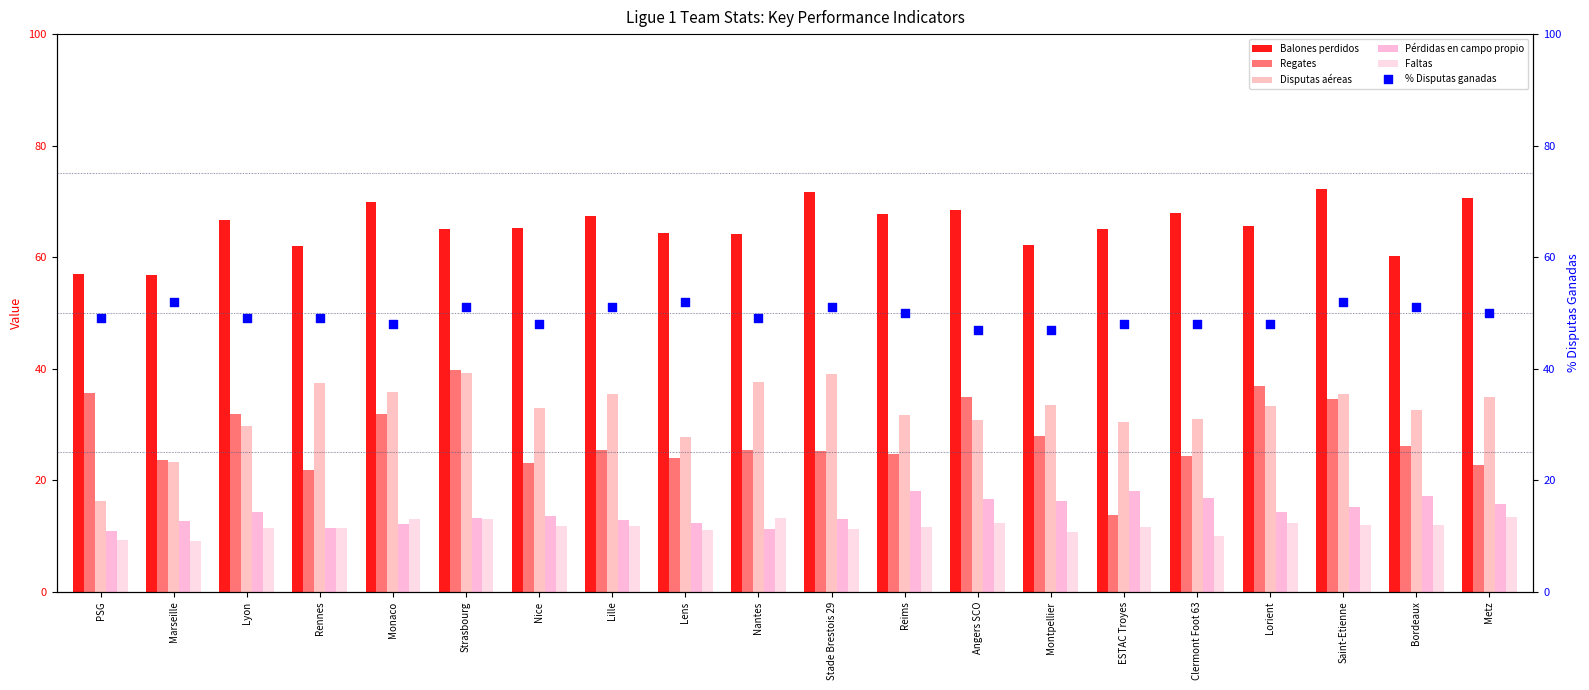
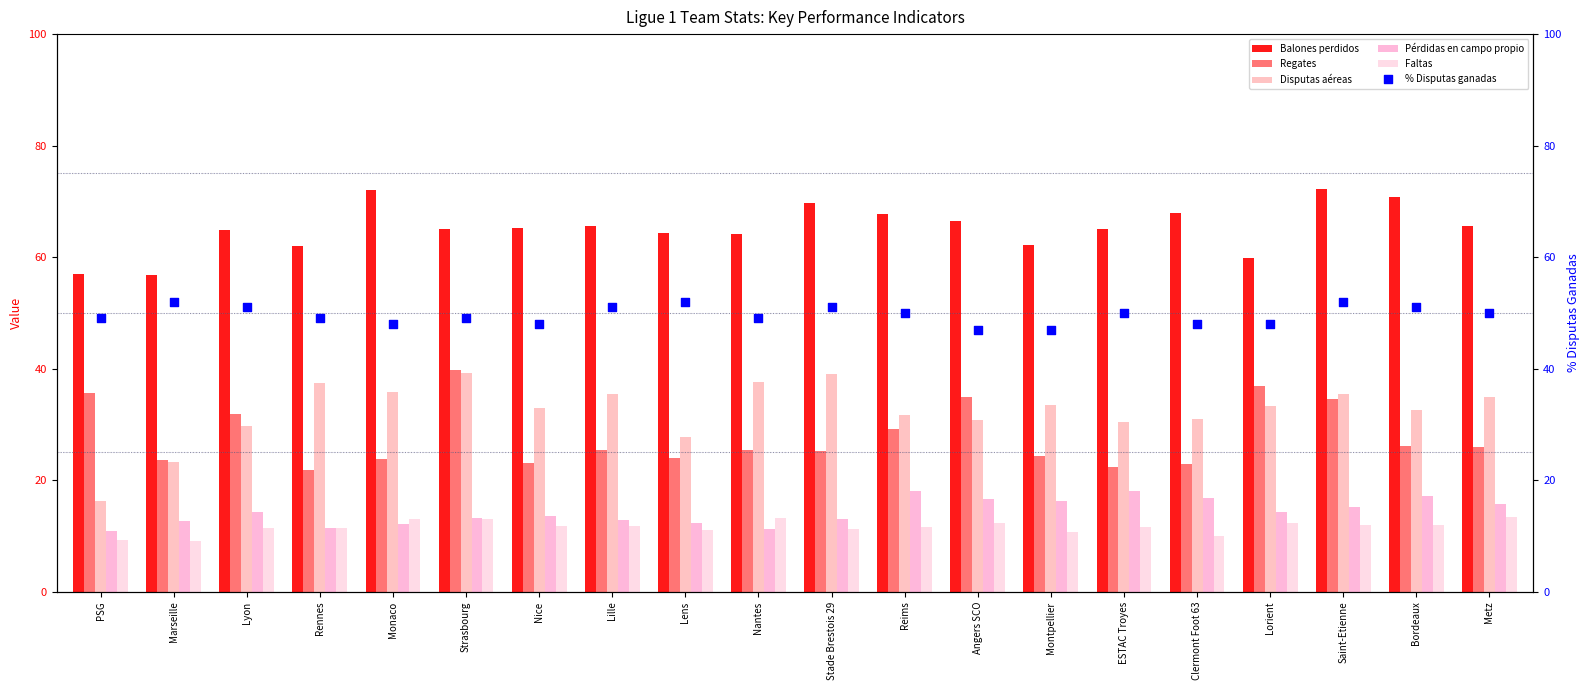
  {
    "Balones perdidos": {
      "PSG": 57,
      "Marseille": 57,
-     "Lyon": 67,
+     "Lyon": 65,
      "Rennes": 62,
-     "Monaco": 70,
+     "Monaco": 72,
      "Strasbourg": 65,
      "Nice": 65,
-     "Lille": 67,
+     "Lille": 66,
      "Lens": 64,
      "Nantes": 64,
-     "Stade Brestois 29": 72,
+     "Stade Brestois 29": 70,
      "Reims": 68,
-     "Angers SCO": 68,
+     "Angers SCO": 66,
      "Montpellier": 62,
      "ESTAC Troyes": 65,
      "Clermont Foot 63": 68,
-     "Lorient": 66,
+     "Lorient": 60,
      "Saint-Etienne": 72,
-     "Bordeaux": 60,
-     "Metz": 71
+     "Bordeaux": 71,
+     "Metz": 66
    },
    "Regates": {
      "PSG": 36,
      "Marseille": 24,
      "Lyon": 32,
      "Rennes": 22,
-     "Monaco": 32,
+     "Monaco": 24,
      "Strasbourg": 40,
      "Nice": 23,
      "Lille": 25,
      "Lens": 24,
      "Nantes": 25,
      "Stade Brestois 29": 25,
-     "Reims": 25,
+     "Reims": 29,
      "Angers SCO": 35,
-     "Montpellier": 28,
-     "ESTAC Troyes": 14,
-     "Clermont Foot 63": 24,
+     "Montpellier": 24,
+     "ESTAC Troyes": 22,
+     "Clermont Foot 63": 23,
      "Lorient": 37,
      "Saint-Etienne": 35,
      "Bordeaux": 26,
-     "Metz": 23
+     "Metz": 26
    },
    "% Disputas ganadas": {
-     "Lyon": 49,
-     "Strasbourg": 51,
-     "ESTAC Troyes": 48
+     "Lyon": 51,
+     "Strasbourg": 49,
+     "ESTAC Troyes": 50
    }
  }
